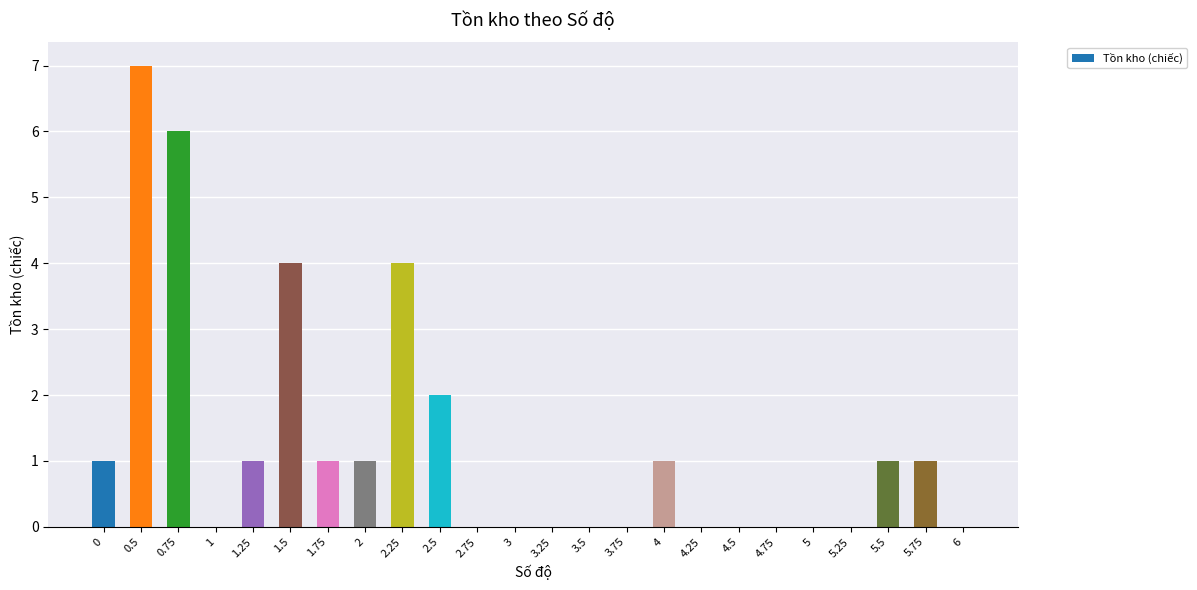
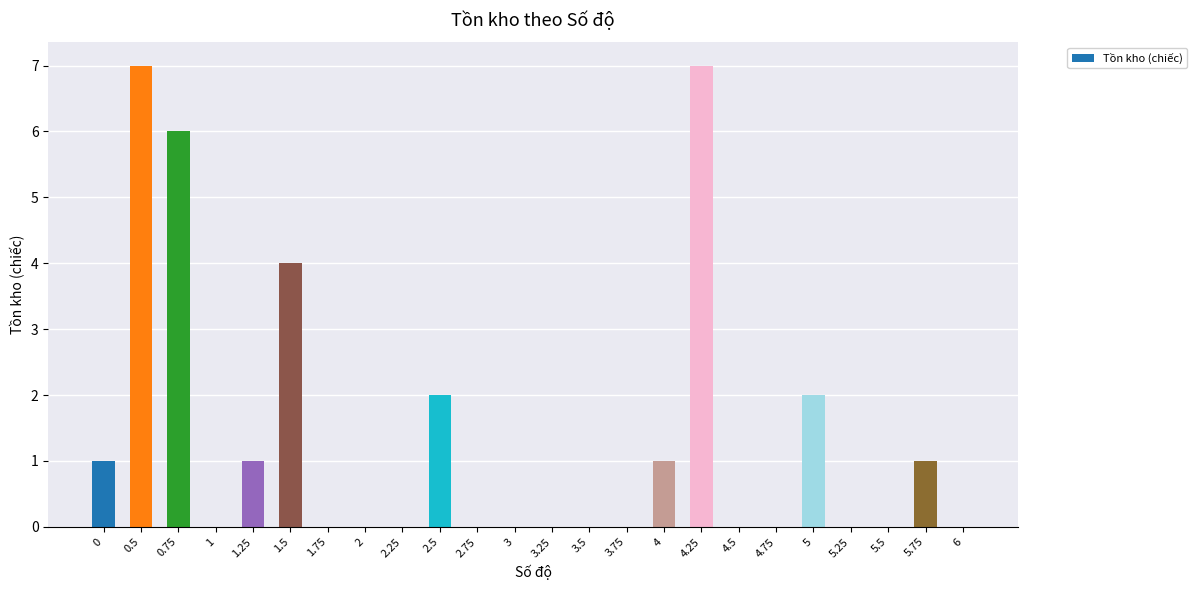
  {
    "0": 1,
    "0.5": 7,
    "0.75": 6,
    "1": 0,
    "1.25": 1,
    "1.5": 4,
-   "1.75": 1,
-   "2": 1,
-   "2.25": 4,
+   "1.75": 0,
+   "2": 0,
+   "2.25": 0,
    "2.5": 2,
    "2.75": 0,
    "3": 0,
    "3.25": 0,
    "3.5": 0,
    "3.75": 0,
    "4": 1,
-   "4.25": 0,
+   "4.25": 7,
    "4.5": 0,
    "4.75": 0,
-   "5": 0,
+   "5": 2,
    "5.25": 0,
-   "5.5": 1,
+   "5.5": 0,
    "5.75": 1,
    "6": 0
  }
